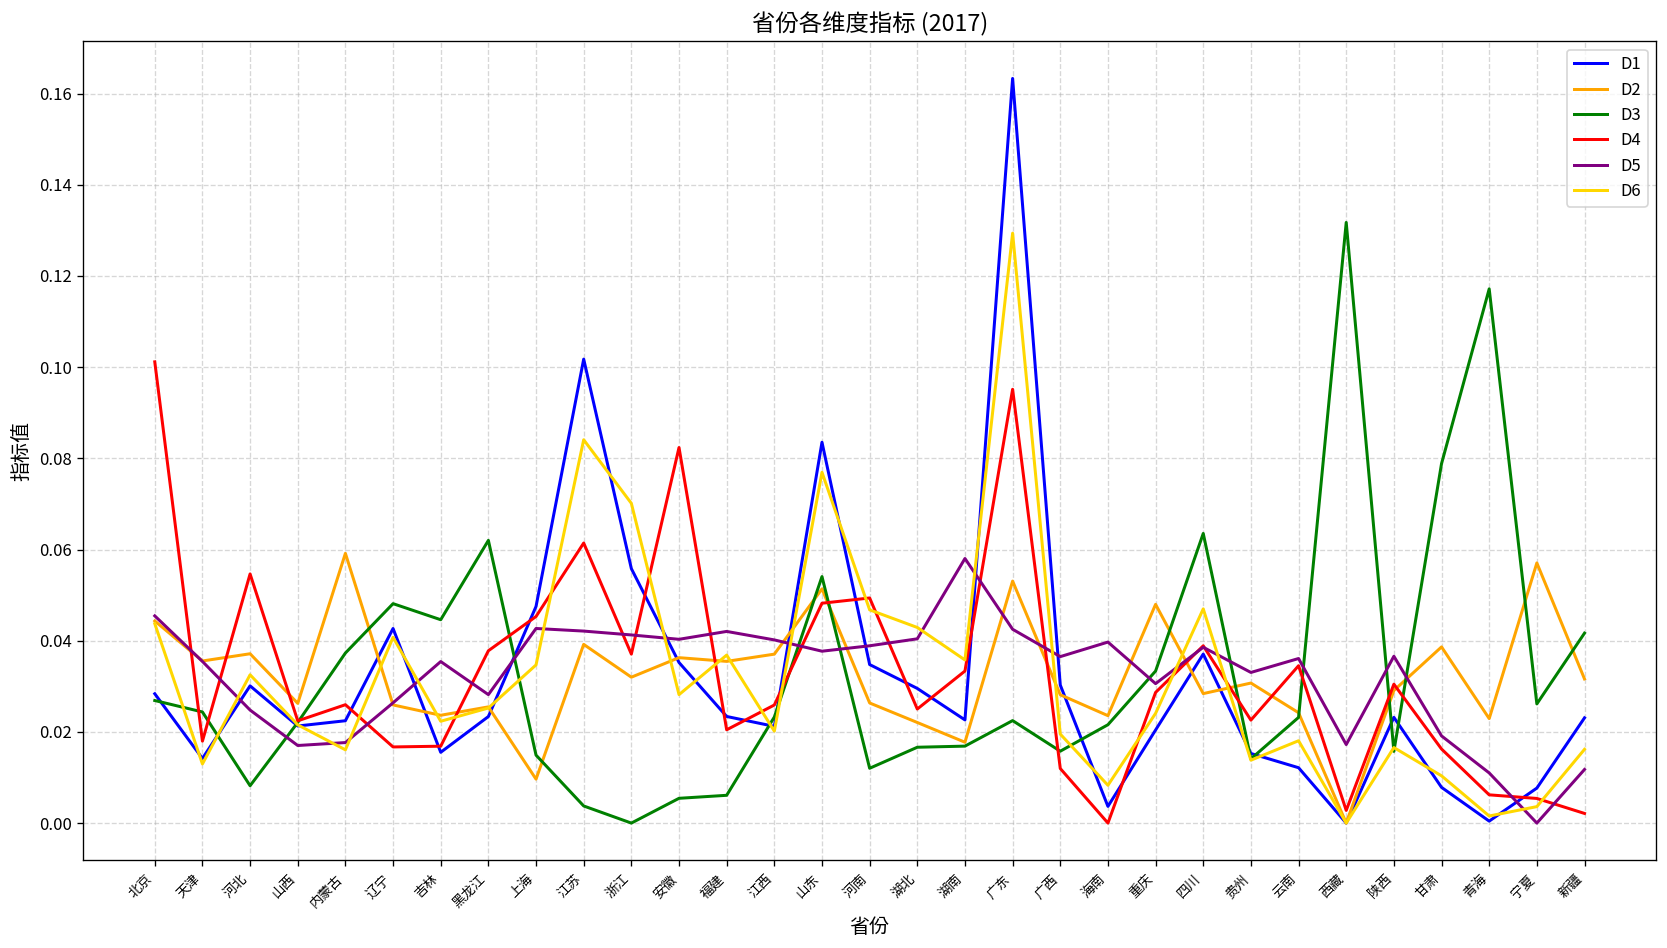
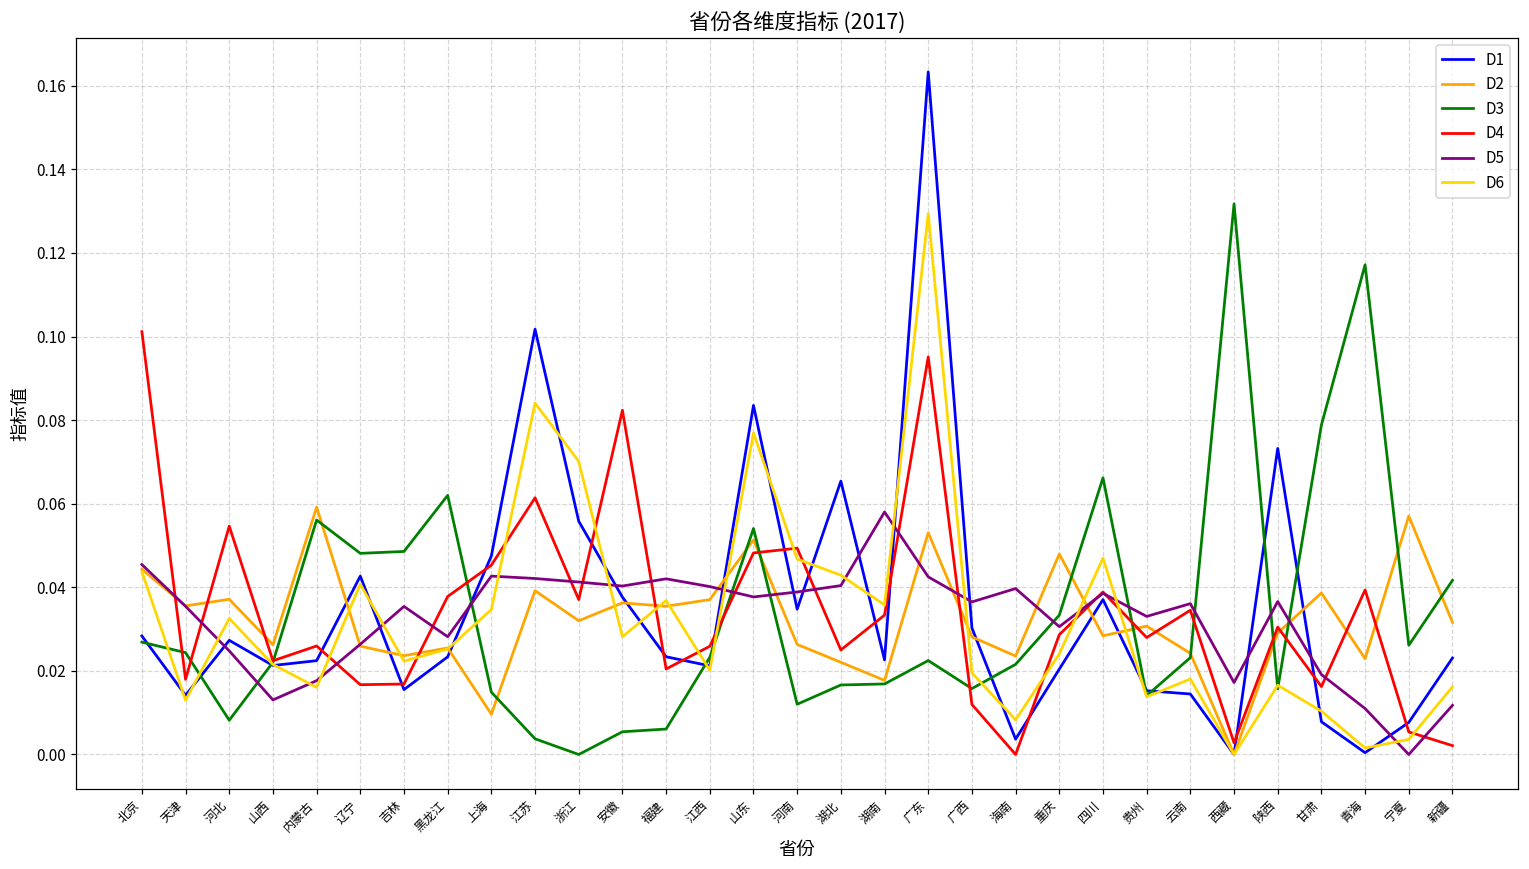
  {
    "D1": {
      "北京": 0.028,
      "天津": 0.014,
-     "河北": 0.030,
+     "河北": 0.027,
      "内蒙古": 0.022,
      "辽宁": 0.043,
      "吉林": 0.016,
      "黑龙江": 0.023,
      "上海": 0.048,
      "江苏": 0.102,
      "浙江": 0.056,
-     "安徽": 0.035,
+     "安徽": 0.038,
      "福建": 0.023,
      "江西": 0.021,
      "山东": 0.084,
      "河南": 0.035,
-     "湖北": 0.030,
+     "湖北": 0.065,
      "湖南": 0.023,
      "广东": 0.163,
      "广西": 0.030,
      "海南": 0.004,
      "重庆": 0.020,
      "四川": 0.037,
      "贵州": 0.015,
-     "云南": 0.012,
-     "陕西": 0.023,
+     "云南": 0.014,
+     "陕西": 0.073,
      "甘肃": 0.008,
      "青海": 0.000,
      "宁夏": 0.008,
      "新疆": 0.023
    },
    "D3": {
      "北京": 0.027,
      "天津": 0.024,
      "河北": 0.008,
-     "内蒙古": 0.037,
+     "内蒙古": 0.056,
      "辽宁": 0.048,
-     "吉林": 0.045,
+     "吉林": 0.049,
      "黑龙江": 0.062,
      "上海": 0.015,
      "江苏": 0.004,
      "浙江": 0.000,
      "安徽": 0.005,
      "福建": 0.006,
      "江西": 0.023,
      "山东": 0.054,
      "河南": 0.012,
      "湖北": 0.017,
      "湖南": 0.017,
      "广东": 0.022,
      "广西": 0.016,
      "海南": 0.022,
      "重庆": 0.033,
-     "四川": 0.064,
+     "四川": 0.066,
      "云南": 0.023,
      "西藏": 0.132,
      "陕西": 0.016,
      "甘肃": 0.079,
      "青海": 0.117,
      "宁夏": 0.026,
      "新疆": 0.042
    },
    "D4": {
      "北京": 0.101,
      "天津": 0.018,
      "河北": 0.055,
      "内蒙古": 0.026,
      "辽宁": 0.017,
      "吉林": 0.017,
      "黑龙江": 0.038,
      "上海": 0.045,
      "江苏": 0.061,
      "浙江": 0.037,
      "安徽": 0.082,
      "福建": 0.020,
      "江西": 0.026,
      "山东": 0.048,
      "河南": 0.049,
      "湖北": 0.025,
      "湖南": 0.033,
      "广东": 0.095,
      "广西": 0.012,
      "海南": 0.000,
      "重庆": 0.029,
-     "贵州": 0.023,
+     "贵州": 0.028,
      "云南": 0.035,
      "西藏": 0.003,
      "陕西": 0.030,
      "甘肃": 0.016,
-     "青海": 0.006,
+     "青海": 0.039,
      "宁夏": 0.005,
      "新疆": 0.002
    },
    "D5": {
      "北京": 0.045,
      "河北": 0.025,
-     "山西": 0.017,
+     "山西": 0.013,
      "内蒙古": 0.018,
      "吉林": 0.035,
      "黑龙江": 0.028,
      "上海": 0.043,
      "江苏": 0.042,
      "浙江": 0.041,
      "安徽": 0.040,
      "福建": 0.042,
      "江西": 0.040,
      "山东": 0.038,
      "河南": 0.039,
      "湖北": 0.040,
      "湖南": 0.058,
      "广东": 0.043,
      "广西": 0.037,
      "海南": 0.040,
      "重庆": 0.031,
      "贵州": 0.033,
      "云南": 0.036,
      "西藏": 0.017,
      "陕西": 0.037,
      "甘肃": 0.019,
      "青海": 0.011,
      "宁夏": 0.000,
      "新疆": 0.012
    }
  }
